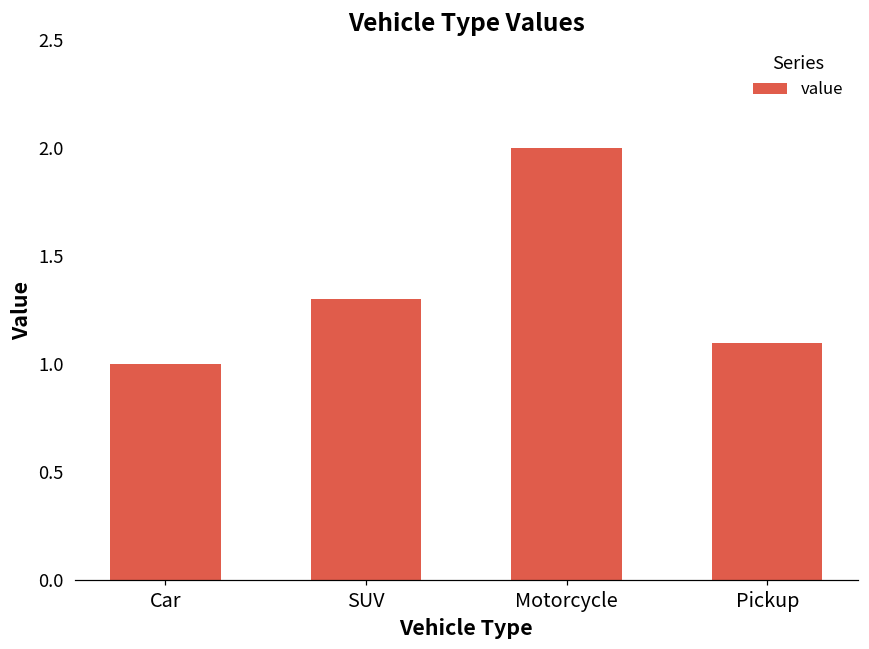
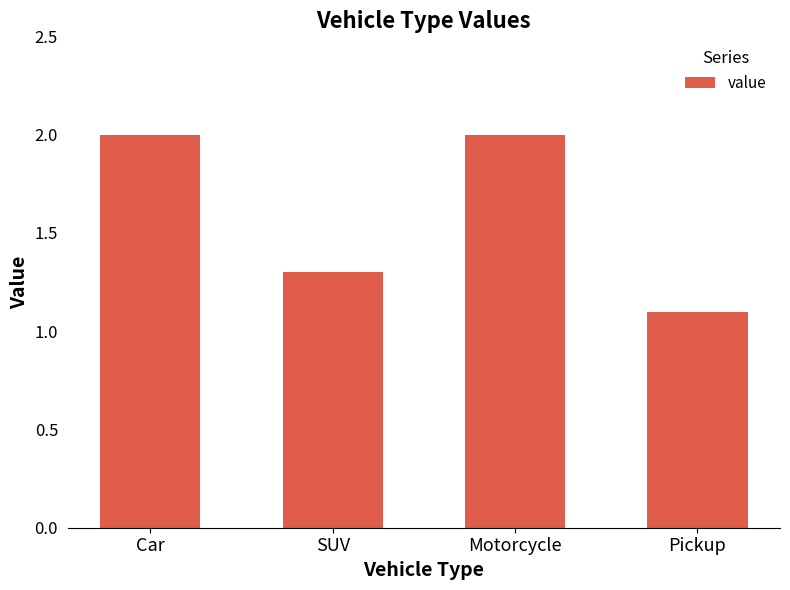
  {
-   "Car": 1,
+   "Car": 2,
    "SUV": 1.30,
    "Motorcycle": 2,
    "Pickup": 1.10
  }
